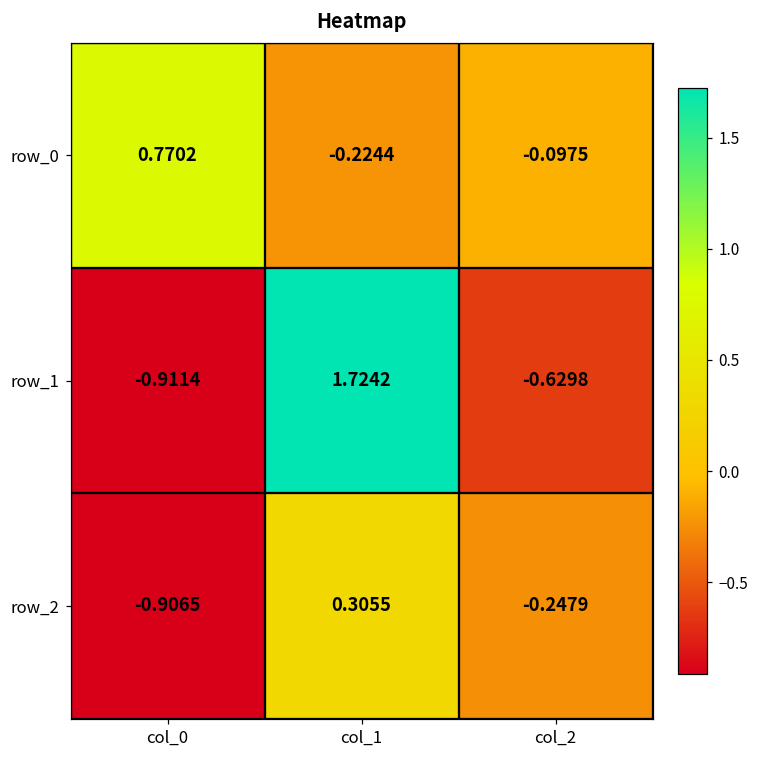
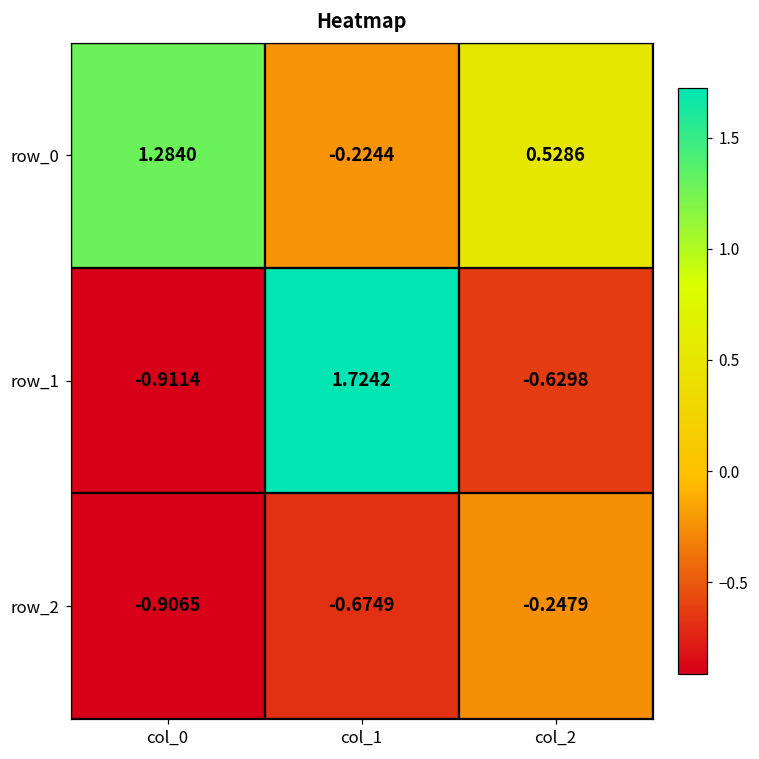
  {
    "row_0": {
-     "col_0": 0.7702,
+     "col_0": 1.2840,
      "col_1": -0.2244,
-     "col_2": -0.0975
+     "col_2": 0.5286
    },
    "row_1": {
      "col_0": -0.9114,
      "col_1": 1.7242,
      "col_2": -0.6298
    },
    "row_2": {
      "col_0": -0.9065,
-     "col_1": 0.3055,
+     "col_1": -0.6749,
      "col_2": -0.2479
    }
  }
